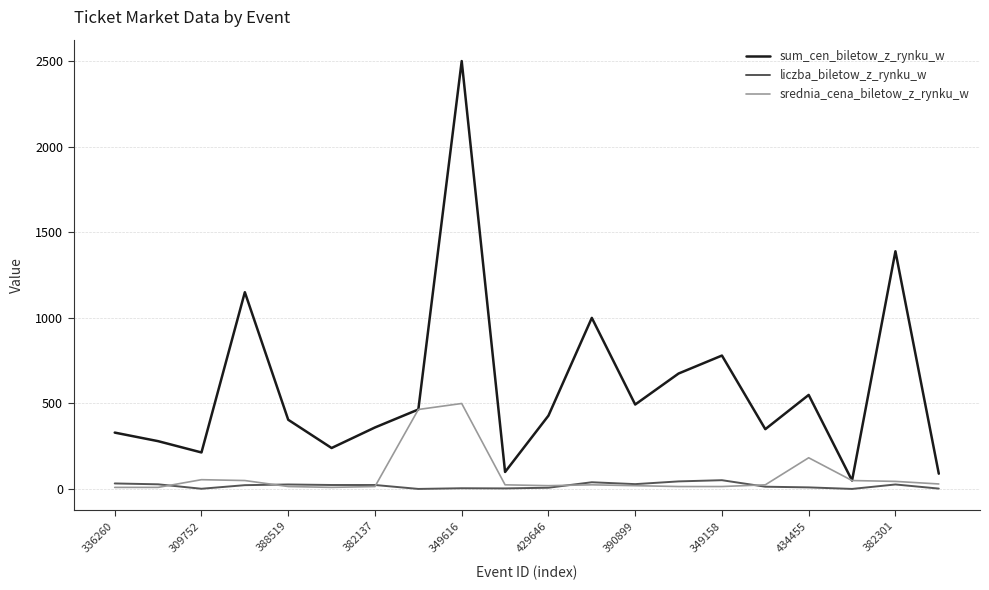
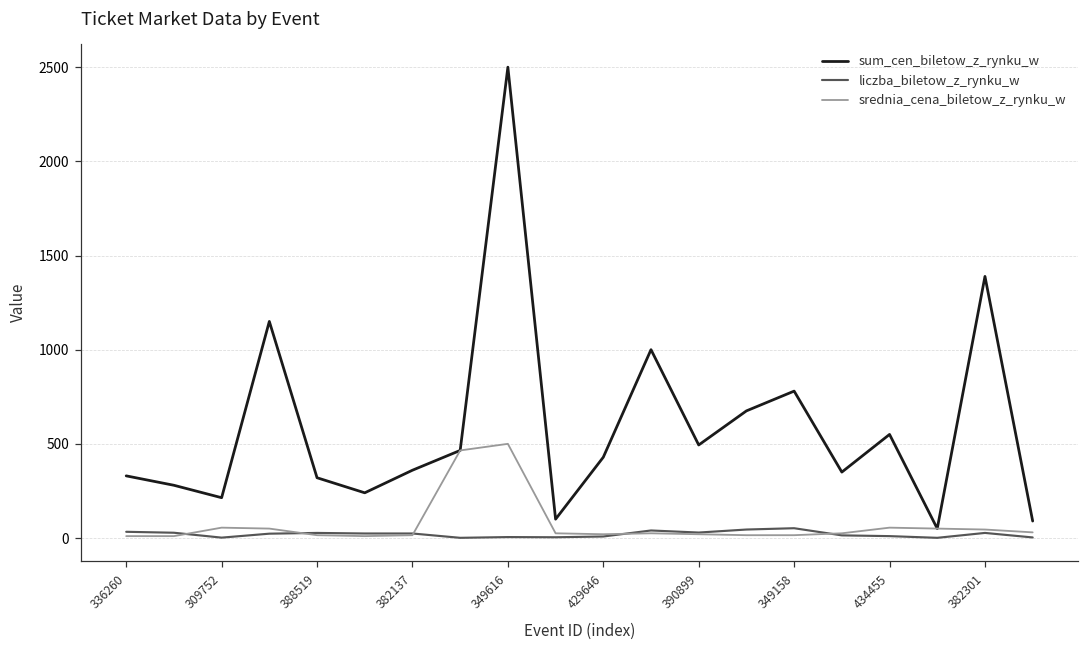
  {
    "sum_cen_biletow_z_rynku_w": {
      "336260": 330,
      "309752": 210,
-     "388519": 410,
+     "388519": 320,
      "382137": 360,
      "349616": 2500,
      "429646": 430,
      "390899": 490,
      "349158": 780,
      "434455": 550,
      "382301": 1390
    },
    "liczba_biletow_z_rynku_w": {
      "336260": 30,
      "309752": 0,
      "349616": 10,
      "349158": 50,
      "434455": 10,
      "382301": 30
    },
    "srednia_cena_biletow_z_rynku_w": {
      "336260": 10,
      "309752": 60,
      "349616": 500,
      "349158": 20,
-     "434455": 180,
+     "434455": 60,
      "382301": 50
    }
  }
